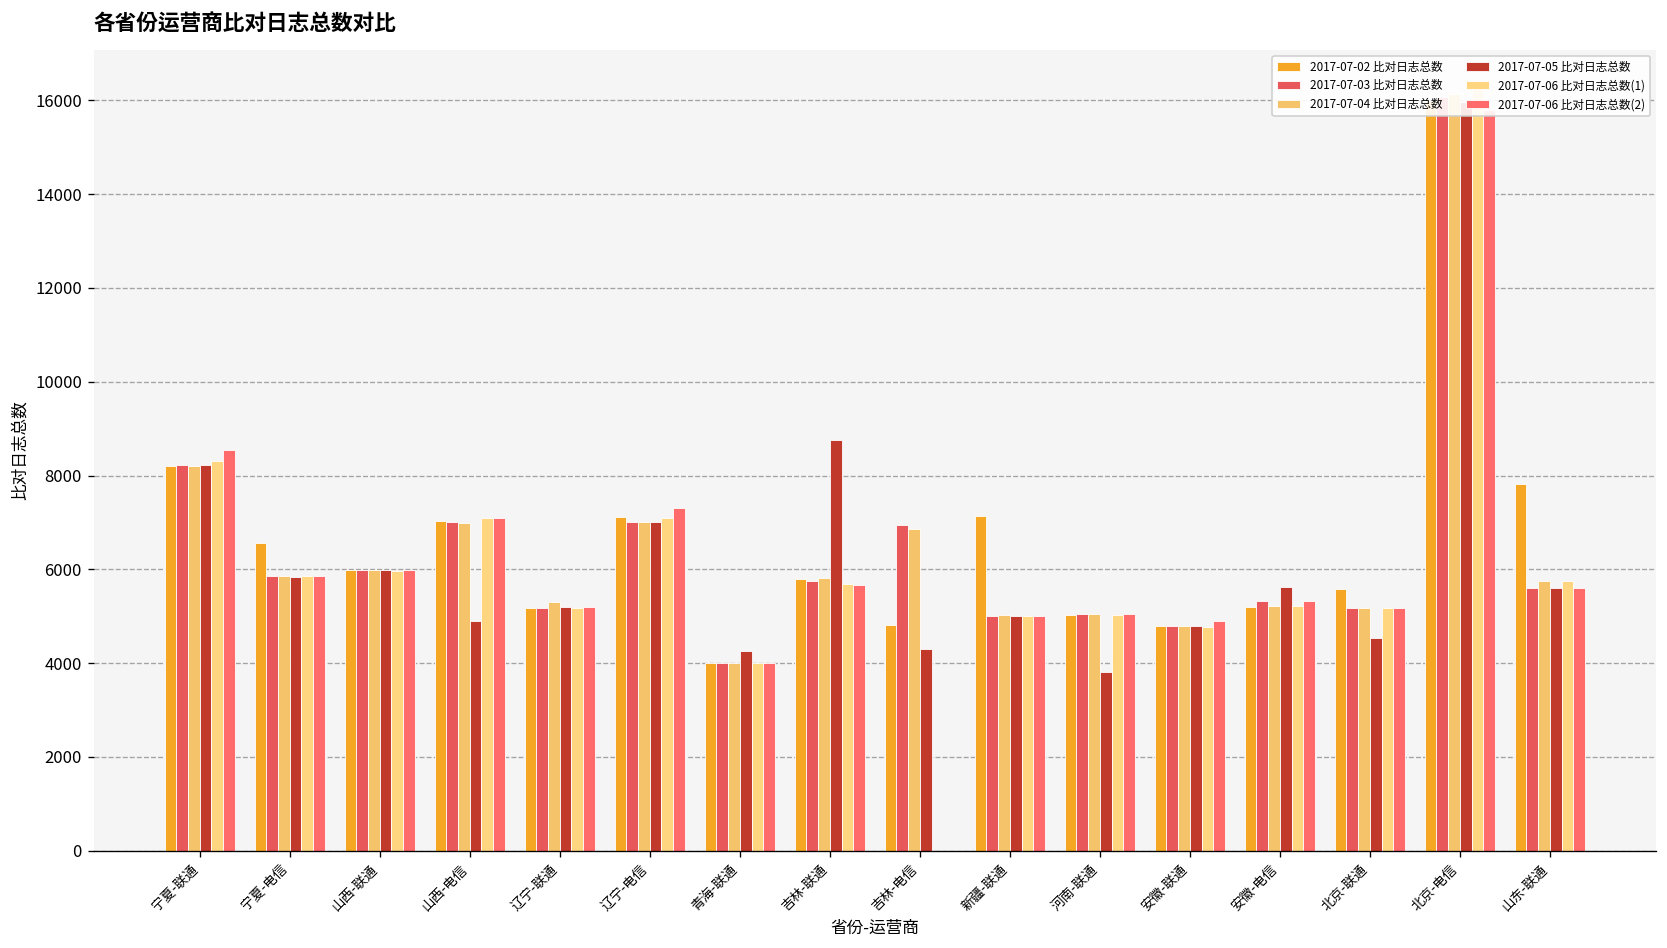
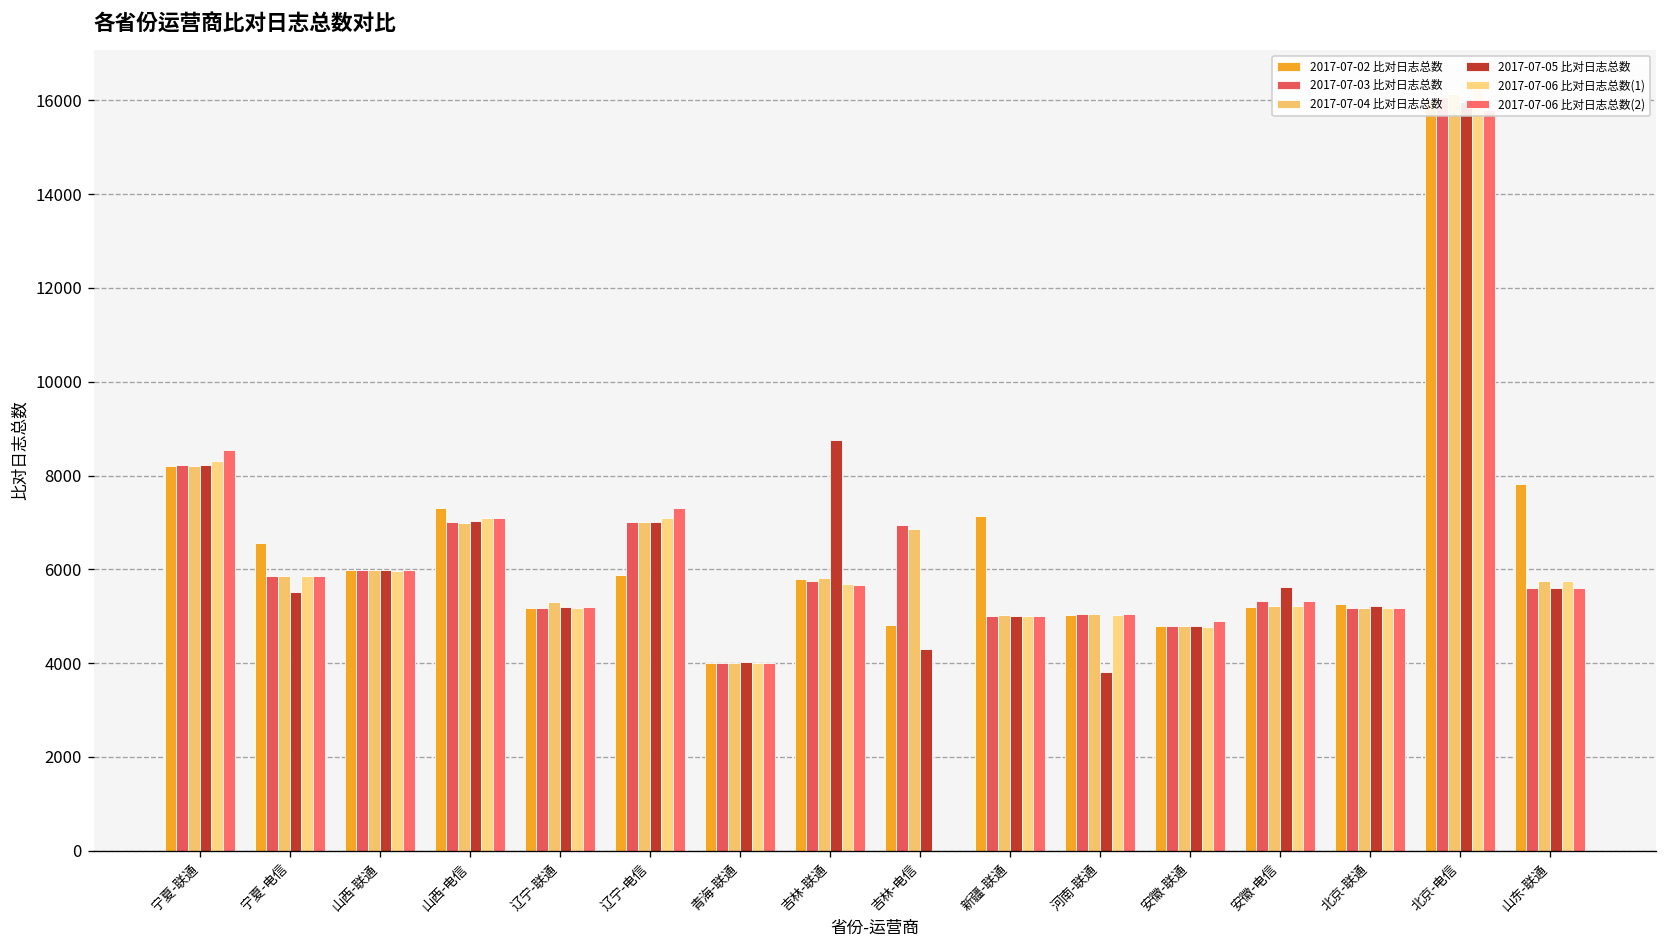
  {
    "2017-07-02 比对日志总数": {
      "宁夏-联通": 8200,
      "宁夏-电信": 6600,
      "山西-联通": 6000,
-     "山西-电信": 7000,
+     "山西-电信": 7300,
      "辽宁-联通": 5200,
-     "辽宁-电信": 7100,
+     "辽宁-电信": 5900,
      "青海-联通": 4000,
      "吉林-联通": 5800,
      "吉林-电信": 4800,
      "新疆-联通": 7100,
      "河南-联通": 5000,
      "安徽-联通": 4800,
      "安徽-电信": 5200,
-     "北京-联通": 5600,
+     "北京-联通": 5300,
      "山东-联通": 7800
    },
    "2017-07-05 比对日志总数": {
      "宁夏-联通": 8200,
-     "宁夏-电信": 5800,
+     "宁夏-电信": 5500,
      "山西-联通": 6000,
-     "山西-电信": 4900,
+     "山西-电信": 7000,
      "辽宁-联通": 5200,
      "辽宁-电信": 7000,
-     "青海-联通": 4300,
+     "青海-联通": 4000,
      "吉林-联通": 8800,
      "吉林-电信": 4300,
      "新疆-联通": 5000,
      "河南-联通": 3800,
      "安徽-联通": 4800,
      "安徽-电信": 5600,
-     "北京-联通": 4500,
+     "北京-联通": 5200,
      "山东-联通": 5600
    }
  }
